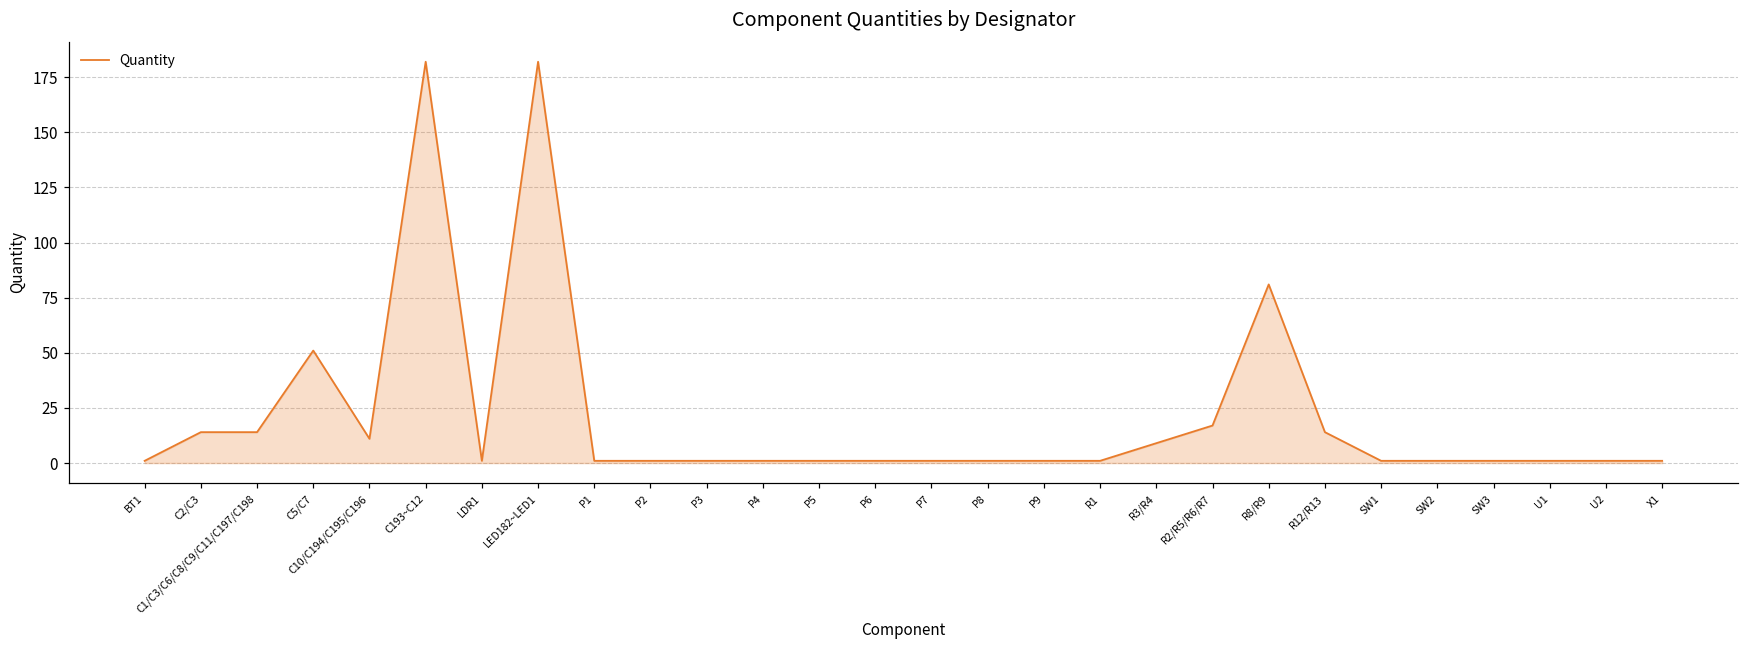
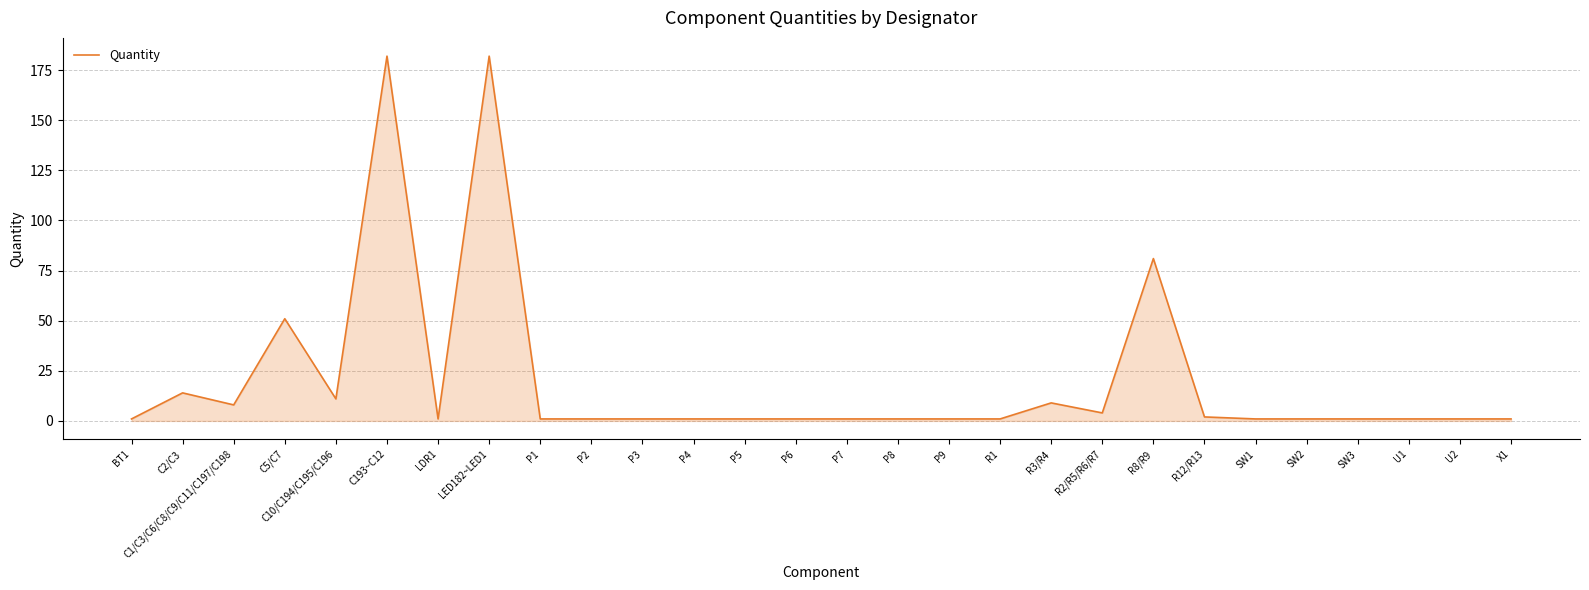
  {
    "BT1": 1,
    "C2/C3": 14,
-   "C1/C3/C6/C8/C9/C11/C197/C198": 14,
+   "C1/C3/C6/C8/C9/C11/C197/C198": 8,
    "C5/C7": 51,
    "C10/C194/C195/C196": 11,
    "C193~C12": 182,
    "LDR1": 1,
    "LED182~LED1": 182,
    "P1": 1,
    "P2": 1,
    "P3": 1,
    "P4": 1,
    "P5": 1,
    "P6": 1,
    "P7": 1,
    "P8": 1,
    "P9": 1,
    "R1": 1,
    "R3/R4": 9,
-   "R2/R5/R6/R7": 17,
+   "R2/R5/R6/R7": 4,
    "R8/R9": 81,
-   "R12/R13": 14,
+   "R12/R13": 2,
    "SW1": 1,
    "SW2": 1,
    "SW3": 1,
    "U1": 1,
    "U2": 1,
    "X1": 1
  }
